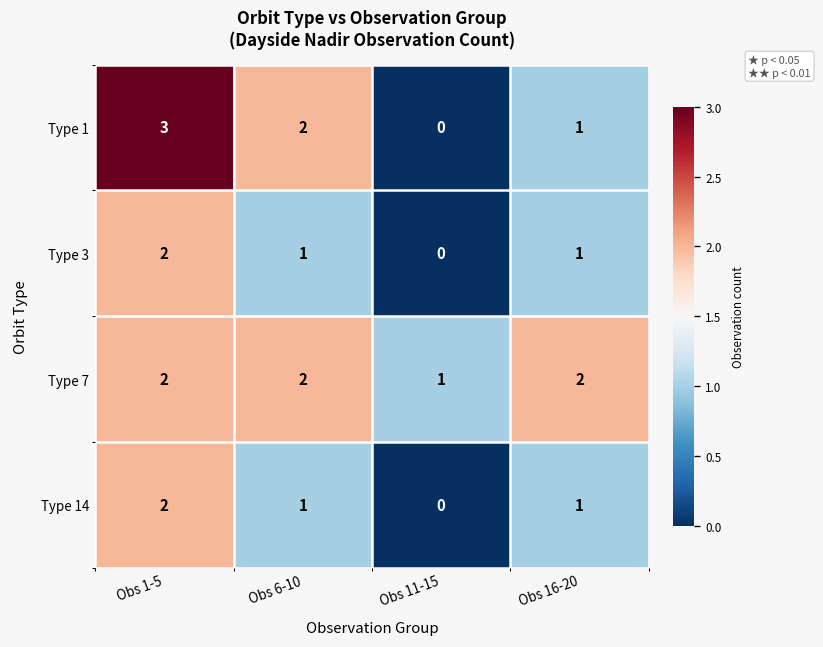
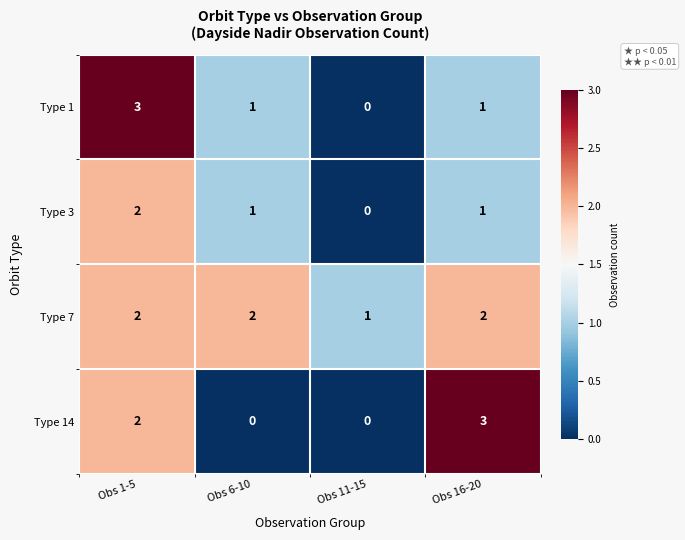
  {
    "Type 1": {
      "Obs 1-5": 3,
-     "Obs 6-10": 2,
+     "Obs 6-10": 1,
      "Obs 11-15": 0,
      "Obs 16-20": 1
    },
    "Type 3": {
      "Obs 1-5": 2,
      "Obs 6-10": 1,
      "Obs 11-15": 0,
      "Obs 16-20": 1
    },
    "Type 7": {
      "Obs 1-5": 2,
      "Obs 6-10": 2,
      "Obs 11-15": 1,
      "Obs 16-20": 2
    },
    "Type 14": {
      "Obs 1-5": 2,
-     "Obs 6-10": 1,
+     "Obs 6-10": 0,
      "Obs 11-15": 0,
-     "Obs 16-20": 1
+     "Obs 16-20": 3
    }
  }
